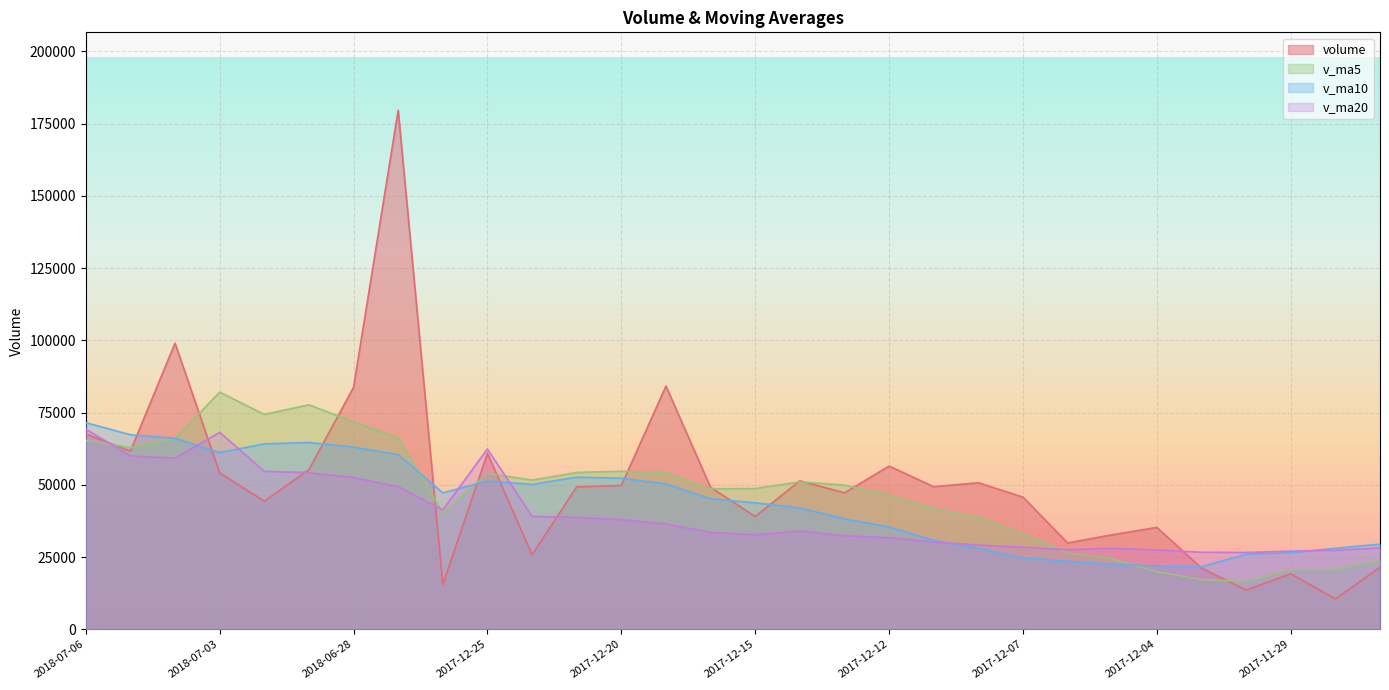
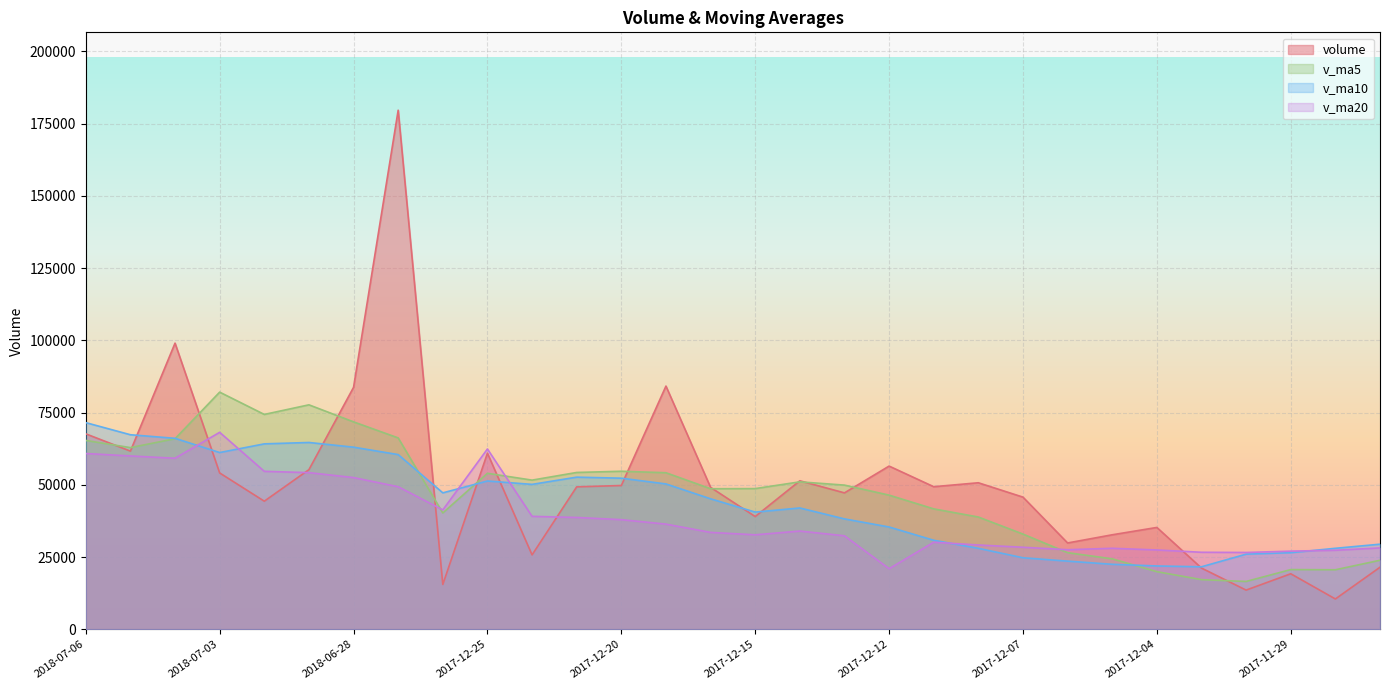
  {
    "volume": {
      "2018-07-06": 68000,
      "2018-07-03": 54000,
      "2018-06-28": 84000,
      "2017-12-25": 61000,
      "2017-12-20": 50000,
      "2017-12-15": 39000,
      "2017-12-12": 56000,
      "2017-12-07": 46000,
      "2017-12-04": 35000,
      "2017-11-29": 19000
    },
    "v_ma5": {
      "2018-07-06": 65000,
      "2018-07-03": 82000,
      "2018-06-28": 72000,
      "2017-12-25": 54000,
      "2017-12-20": 55000,
      "2017-12-15": 49000,
      "2017-12-12": 46000,
      "2017-12-07": 33000,
      "2017-12-04": 20000,
      "2017-11-29": 21000
    },
    "v_ma10": {
      "2018-07-06": 72000,
      "2018-07-03": 61000,
      "2018-06-28": 63000,
      "2017-12-25": 51000,
      "2017-12-20": 52000,
-     "2017-12-15": 44000,
+     "2017-12-15": 41000,
      "2017-12-12": 35000,
      "2017-12-07": 25000,
      "2017-12-04": 22000
    },
    "v_ma20": {
-     "2018-07-06": 69000,
+     "2018-07-06": 61000,
      "2018-07-03": 68000,
      "2018-06-28": 53000,
      "2017-12-25": 62000,
      "2017-12-20": 38000,
      "2017-12-15": 33000,
-     "2017-12-12": 32000,
+     "2017-12-12": 21000,
      "2017-12-07": 28000,
      "2017-12-04": 27000
    }
  }
